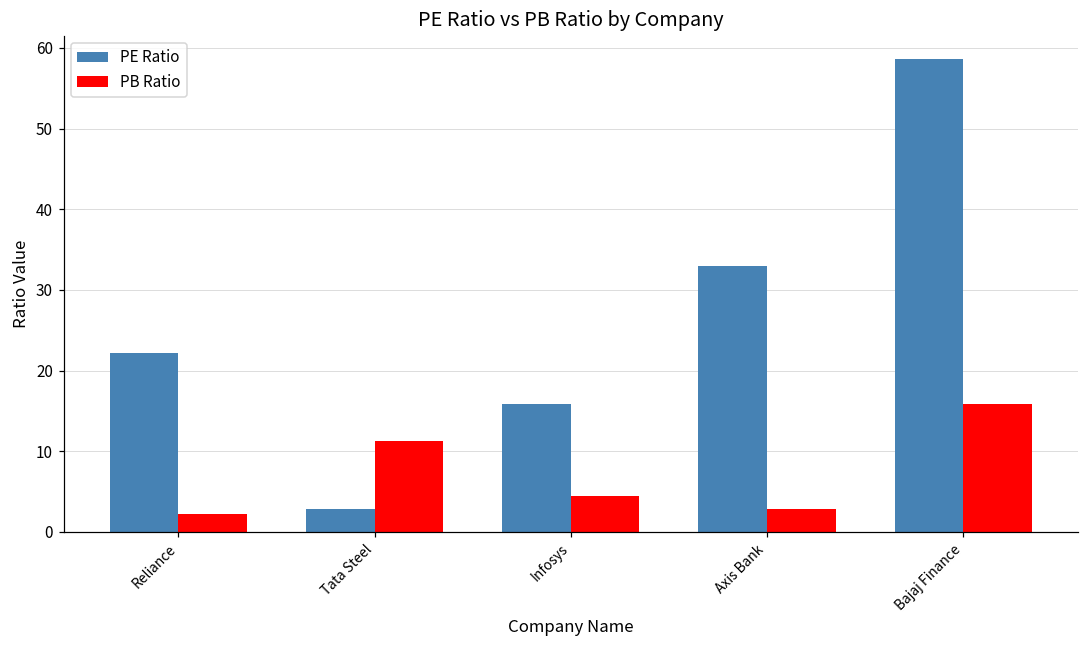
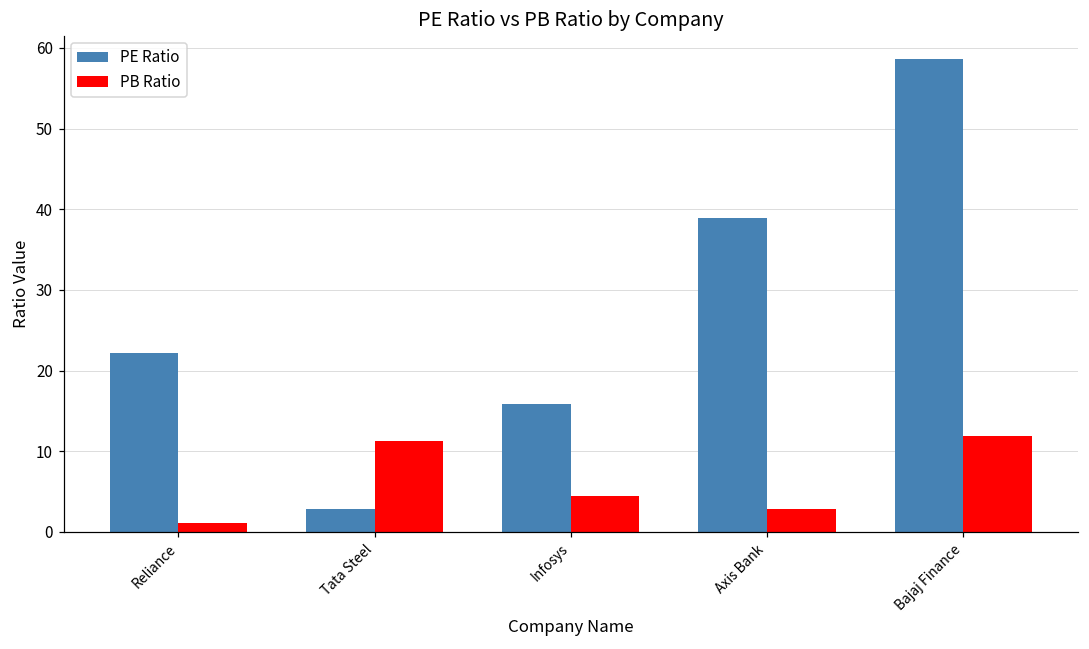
  {
    "PE Ratio": {
      "Reliance": 22,
      "Tata Steel": 3,
      "Infosys": 16,
-     "Axis Bank": 33,
+     "Axis Bank": 39,
      "Bajaj Finance": 59
    },
    "PB Ratio": {
-     "Reliance": 2,
+     "Reliance": 1,
      "Tata Steel": 11,
      "Infosys": 4,
      "Axis Bank": 3,
-     "Bajaj Finance": 16
+     "Bajaj Finance": 12
    }
  }
